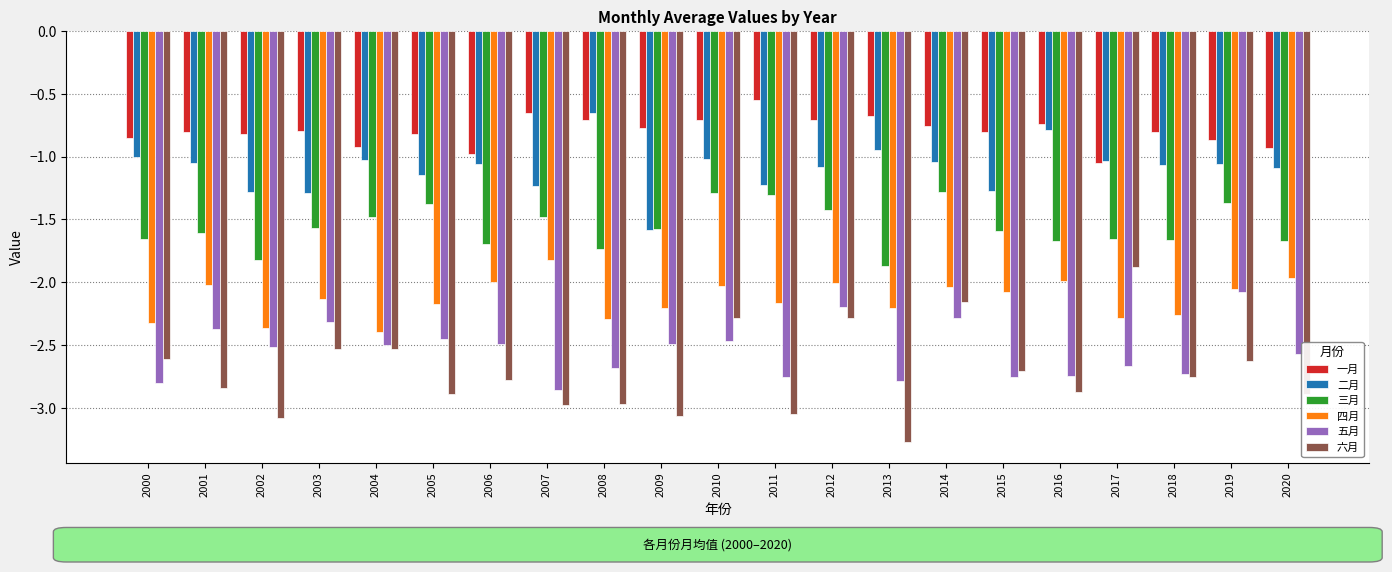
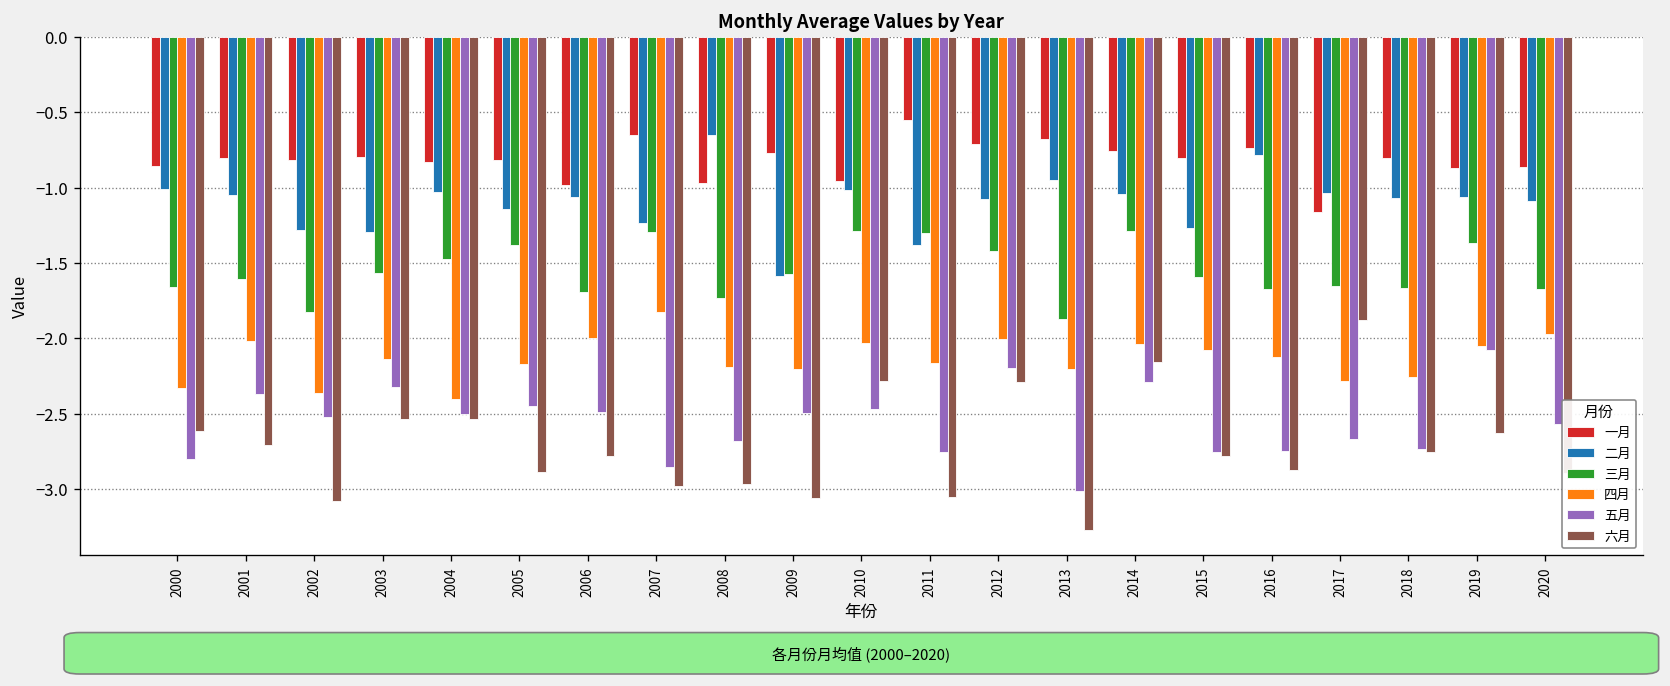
  {
    "一月": {
      "2000": -0.85,
      "2001": -0.81,
      "2002": -0.82,
      "2003": -0.80,
-     "2004": -0.92,
+     "2004": -0.83,
      "2005": -0.82,
      "2006": -0.98,
      "2007": -0.65,
-     "2008": -0.71,
+     "2008": -0.97,
      "2009": -0.77,
-     "2010": -0.71,
+     "2010": -0.96,
      "2011": -0.55,
      "2012": -0.71,
      "2013": -0.68,
      "2014": -0.76,
      "2015": -0.81,
      "2016": -0.74,
-     "2017": -1.05,
+     "2017": -1.16,
      "2018": -0.80,
      "2019": -0.87,
-     "2020": -0.93
+     "2020": -0.86
    },
    "二月": {
      "2000": -1.01,
      "2001": -1.05,
      "2002": -1.28,
      "2003": -1.29,
      "2004": -1.03,
      "2005": -1.14,
      "2006": -1.06,
      "2007": -1.24,
      "2008": -0.65,
      "2009": -1.58,
      "2010": -1.02,
-     "2011": -1.23,
+     "2011": -1.38,
      "2012": -1.08,
      "2013": -0.95,
      "2014": -1.04,
      "2015": -1.27,
      "2016": -0.78,
      "2017": -1.04,
      "2018": -1.07,
      "2019": -1.06,
      "2020": -1.09
    },
    "三月": {
      "2000": -1.66,
      "2001": -1.61,
      "2002": -1.82,
      "2003": -1.57,
      "2004": -1.48,
      "2005": -1.38,
      "2006": -1.69,
-     "2007": -1.48,
+     "2007": -1.30,
      "2008": -1.73,
      "2009": -1.58,
      "2010": -1.29,
      "2011": -1.30,
      "2012": -1.42,
      "2013": -1.87,
      "2014": -1.29,
      "2015": -1.59,
      "2016": -1.68,
      "2017": -1.65,
      "2018": -1.67,
      "2019": -1.37,
      "2020": -1.67
    },
    "四月": {
      "2000": -2.33,
      "2001": -2.02,
      "2002": -2.36,
      "2003": -2.14,
      "2004": -2.40,
      "2005": -2.17,
      "2006": -2.00,
      "2007": -1.83,
-     "2008": -2.29,
+     "2008": -2.19,
      "2009": -2.21,
      "2010": -2.03,
      "2011": -2.17,
      "2012": -2.00,
      "2013": -2.20,
      "2014": -2.04,
      "2015": -2.08,
-     "2016": -1.99,
+     "2016": -2.13,
      "2017": -2.28,
      "2018": -2.26,
      "2019": -2.05,
      "2020": -1.97
    },
    "五月": {
      "2000": -2.80,
      "2001": -2.37,
      "2002": -2.52,
      "2003": -2.32,
      "2004": -2.50,
      "2005": -2.45,
      "2006": -2.49,
      "2007": -2.86,
      "2008": -2.68,
      "2009": -2.49,
      "2010": -2.47,
      "2011": -2.75,
      "2012": -2.20,
-     "2013": -2.79,
+     "2013": -3.01,
      "2014": -2.29,
      "2015": -2.75,
      "2016": -2.75,
      "2017": -2.67,
      "2018": -2.73,
      "2019": -2.08,
      "2020": -2.57
    },
    "六月": {
      "2000": -2.61,
-     "2001": -2.84,
+     "2001": -2.71,
      "2002": -3.08,
      "2003": -2.54,
      "2004": -2.54,
      "2005": -2.89,
      "2006": -2.78,
      "2007": -2.98,
      "2008": -2.97,
      "2009": -3.06,
      "2010": -2.29,
      "2011": -3.05,
      "2012": -2.29,
      "2013": -3.27,
      "2014": -2.16,
-     "2015": -2.71,
+     "2015": -2.78,
      "2016": -2.87,
      "2017": -1.88,
      "2018": -2.76,
      "2019": -2.63
    }
  }
